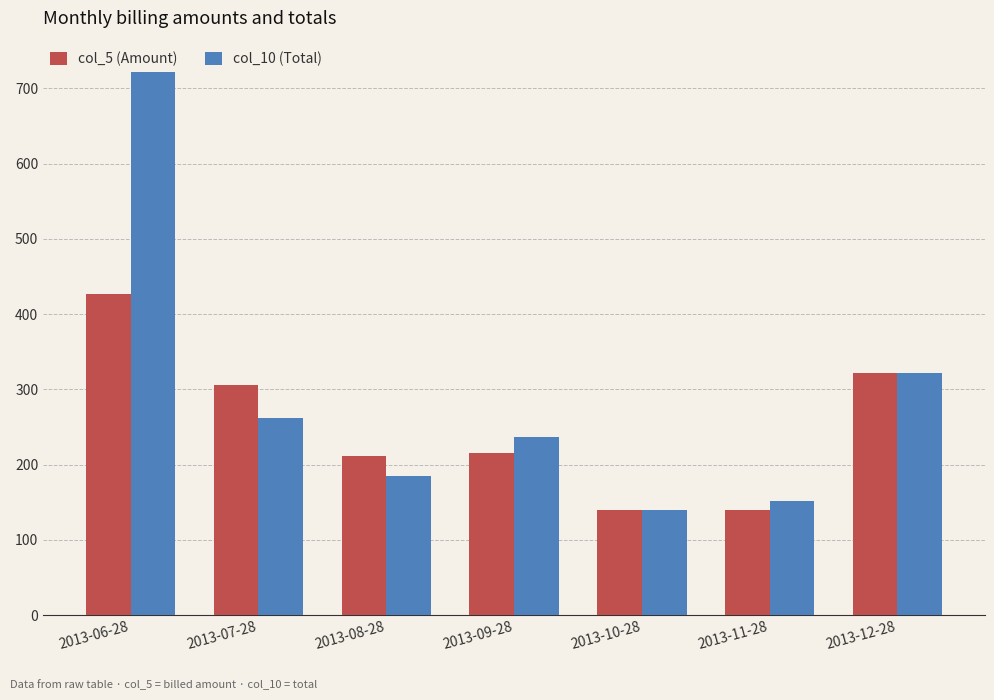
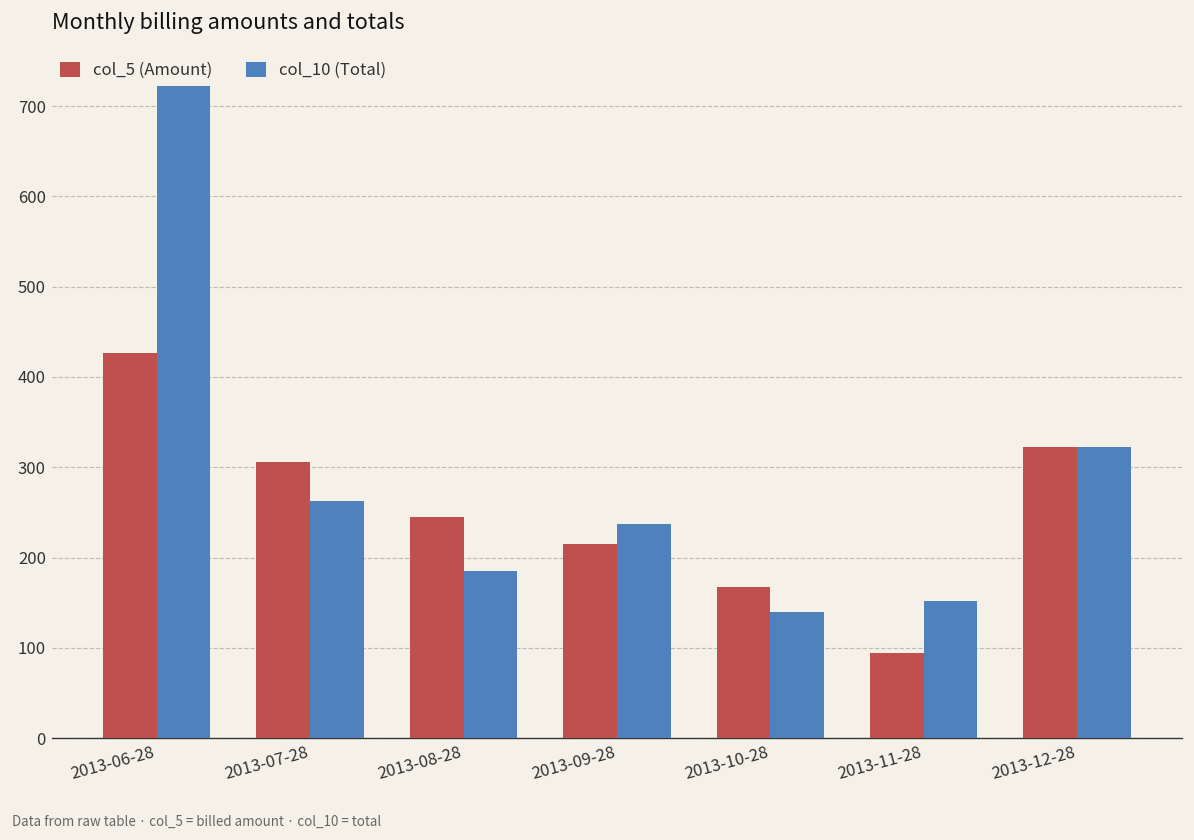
  {
    "col_5 (Amount)": {
      "2013-06-28": 430,
      "2013-07-28": 310,
-     "2013-08-28": 210,
+     "2013-08-28": 250,
      "2013-09-28": 220,
-     "2013-10-28": 140,
-     "2013-11-28": 140,
+     "2013-10-28": 170,
+     "2013-11-28": 90,
      "2013-12-28": 320
    },
    "col_10 (Total)": {
      "2013-06-28": 720,
      "2013-07-28": 260,
      "2013-08-28": 180,
      "2013-09-28": 240,
      "2013-10-28": 140,
      "2013-11-28": 150,
      "2013-12-28": 320
    }
  }
